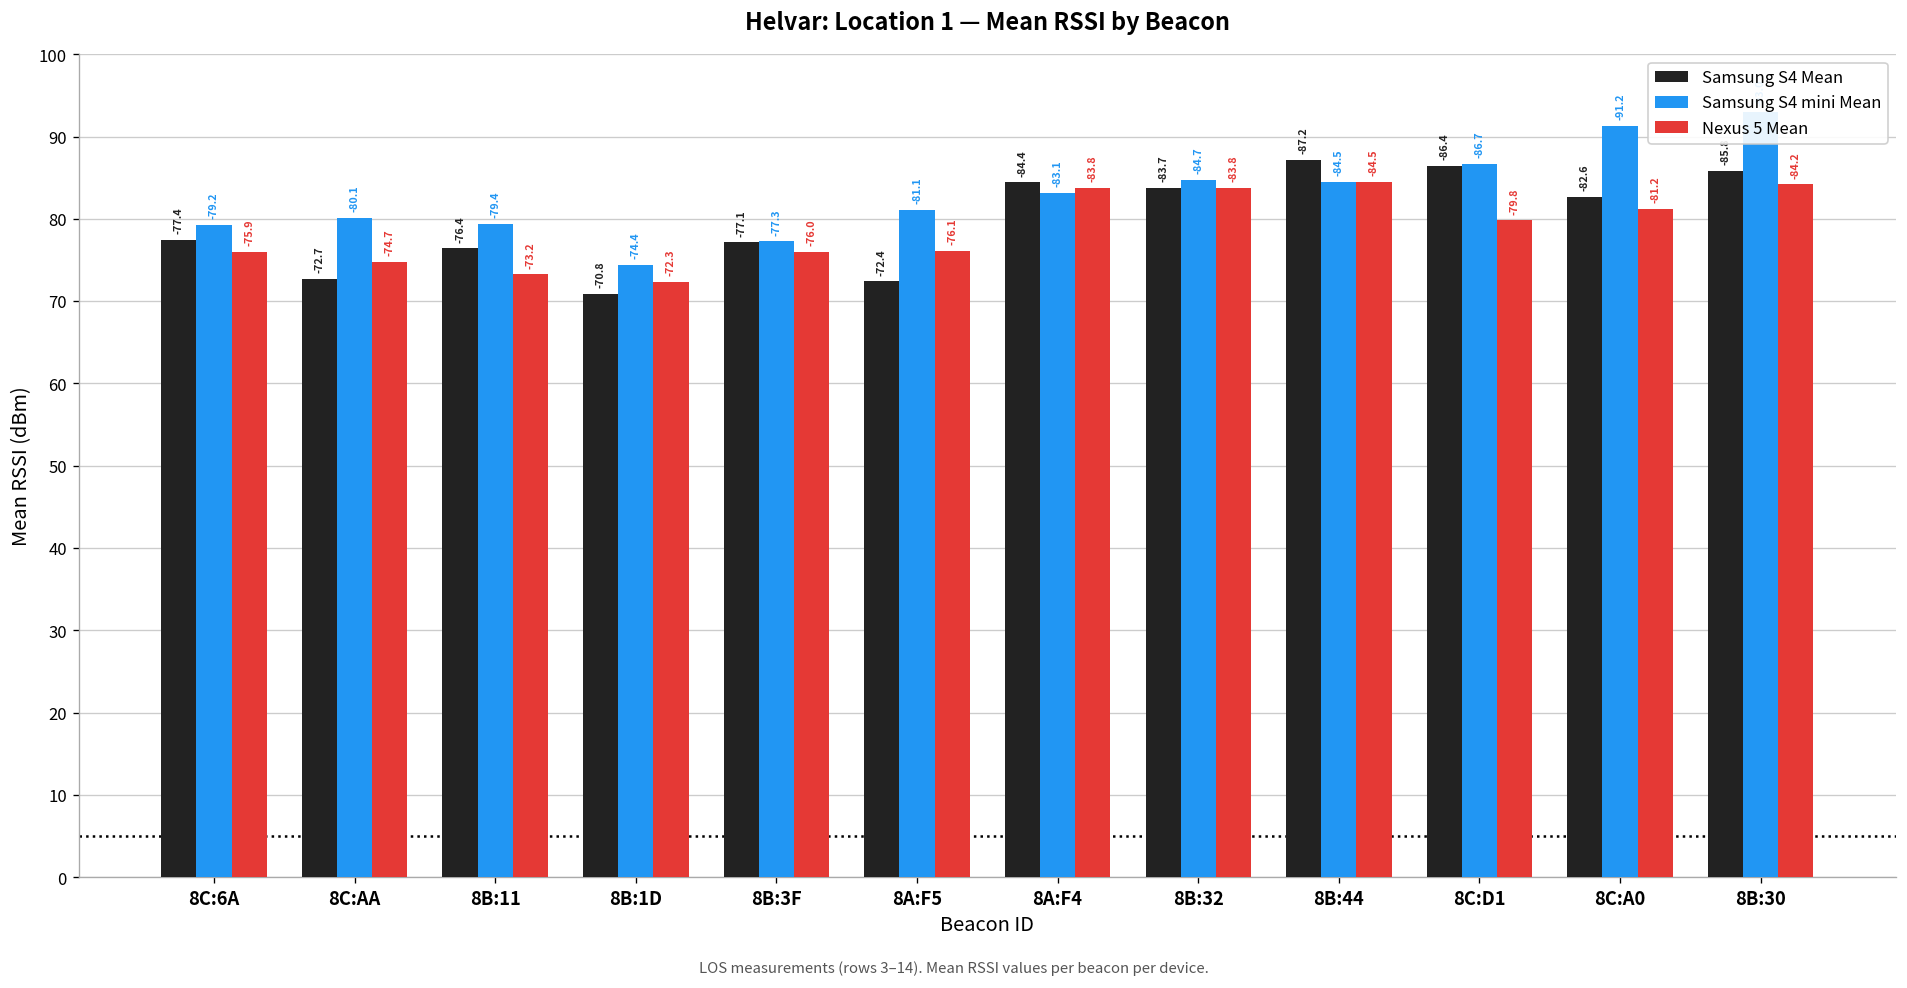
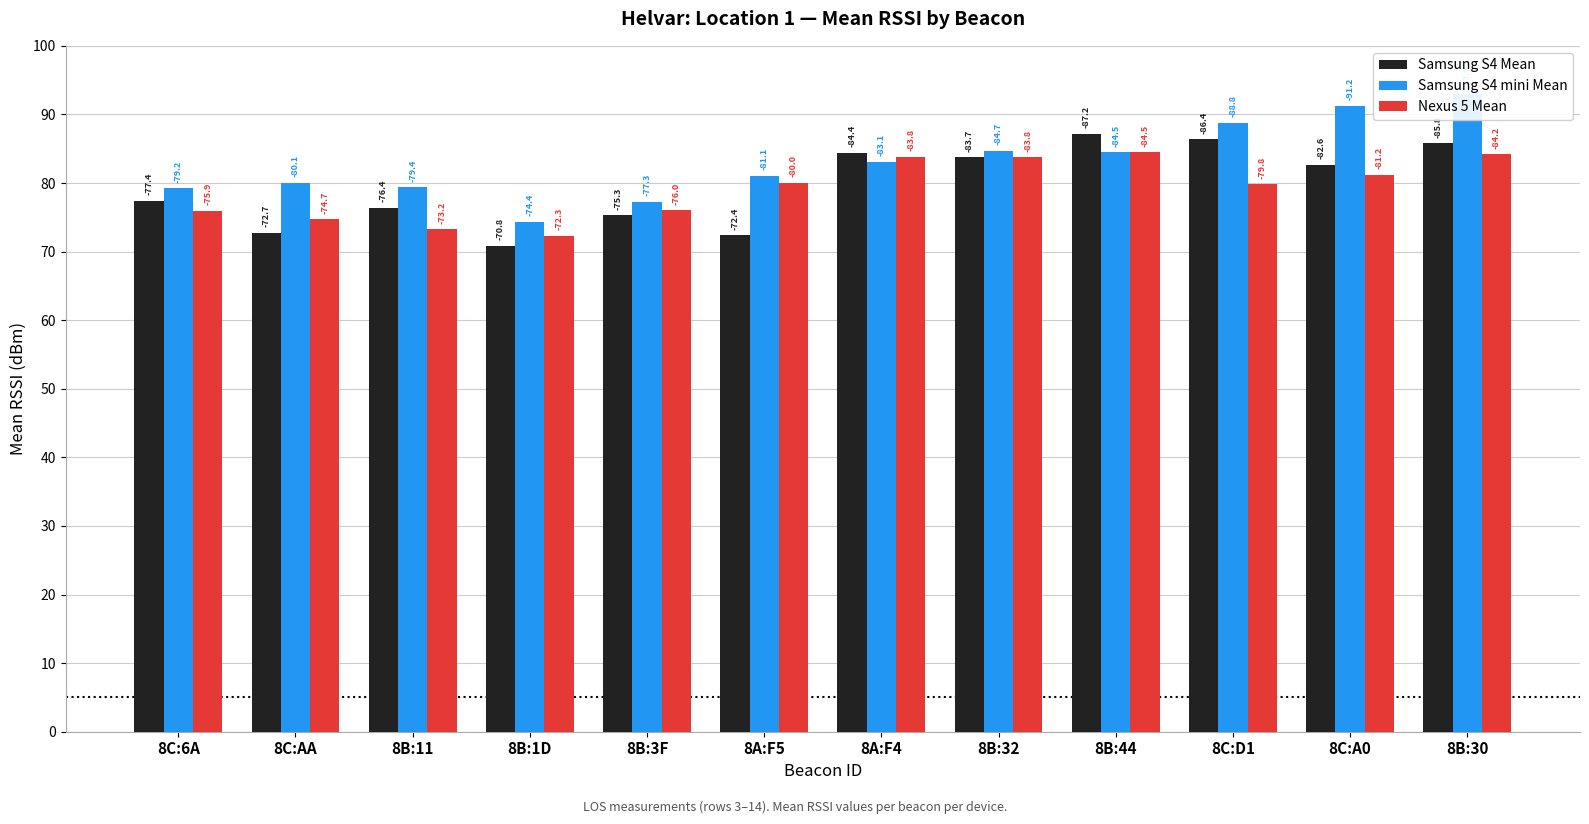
  {
    "Samsung S4 Mean": {
-     "8B:3F": -77.1
+     "8B:3F": -75.3
    },
    "Samsung S4 mini Mean": {
-     "8C:D1": -86.7
+     "8C:D1": -88.8
    },
    "Nexus 5 Mean": {
-     "8A:F5": -76.1
+     "8A:F5": -80.0
    }
  }
